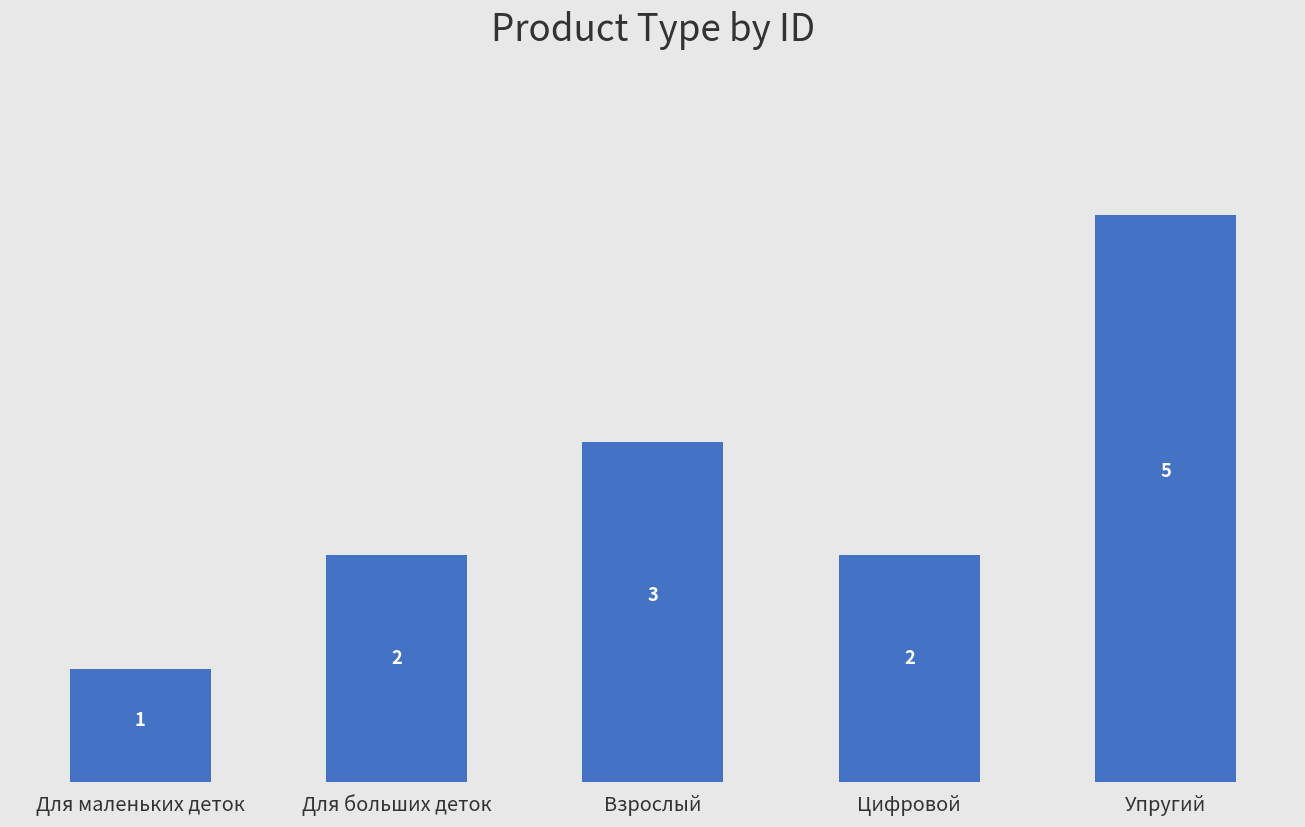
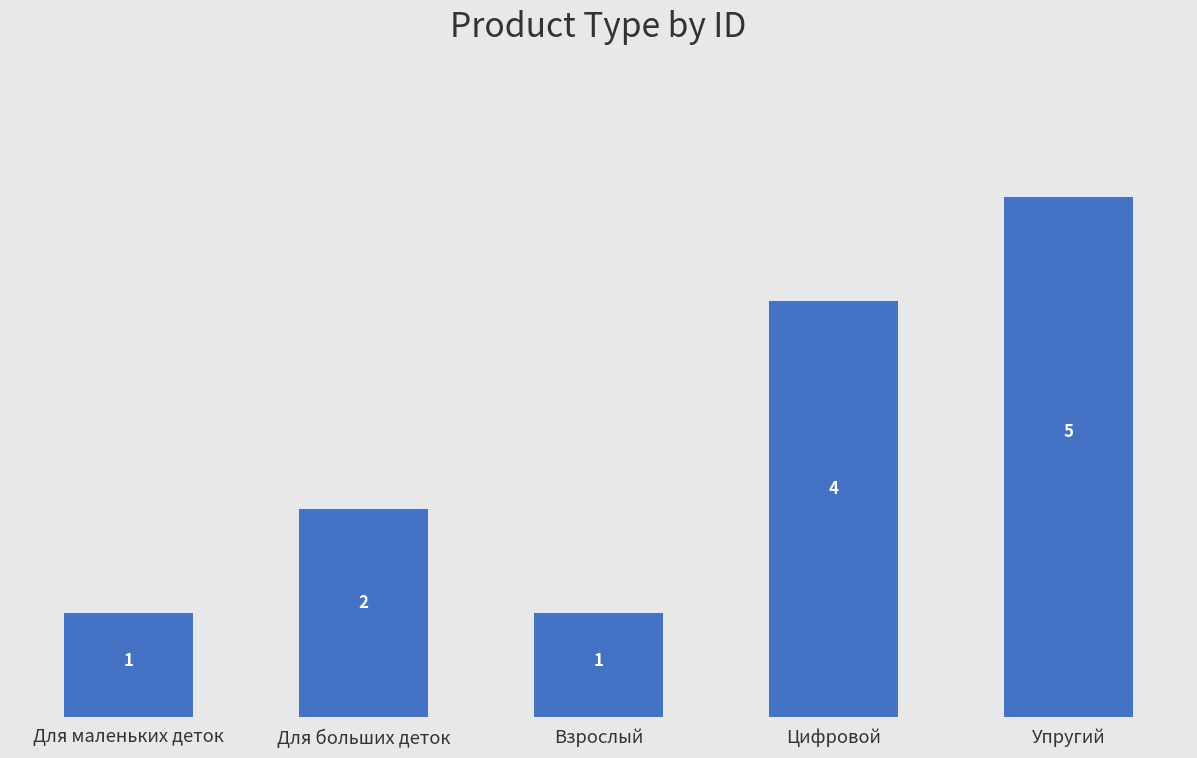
  {
    "Для маленьких деток": 1,
    "Для больших деток": 2,
-   "Взрослый": 3,
-   "Цифровой": 2,
+   "Взрослый": 1,
+   "Цифровой": 4,
    "Упругий": 5
  }
